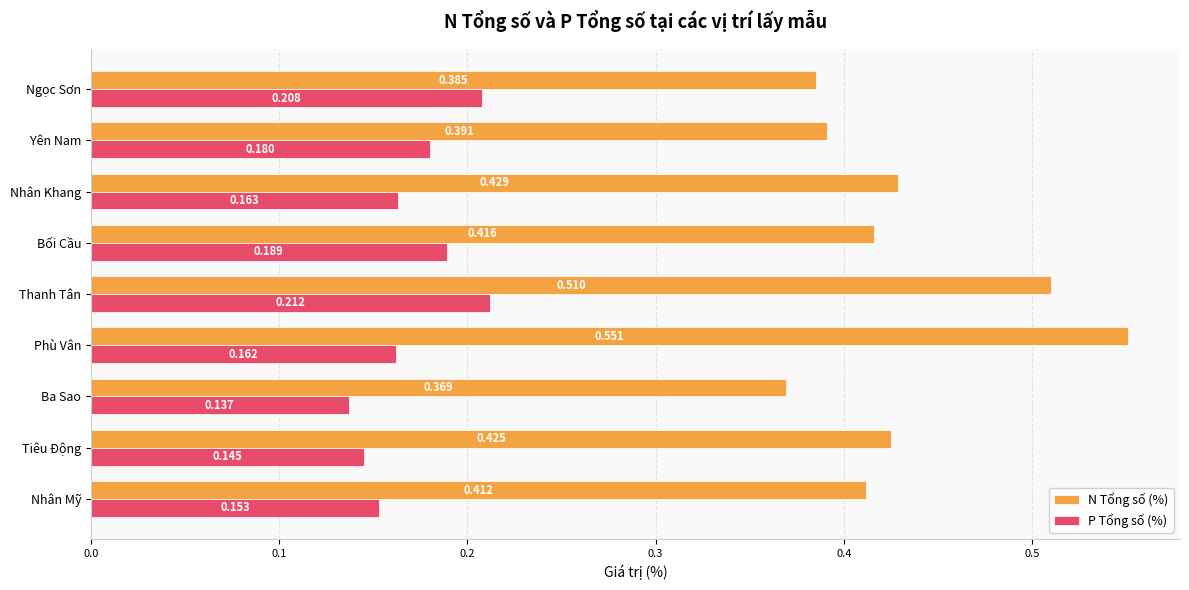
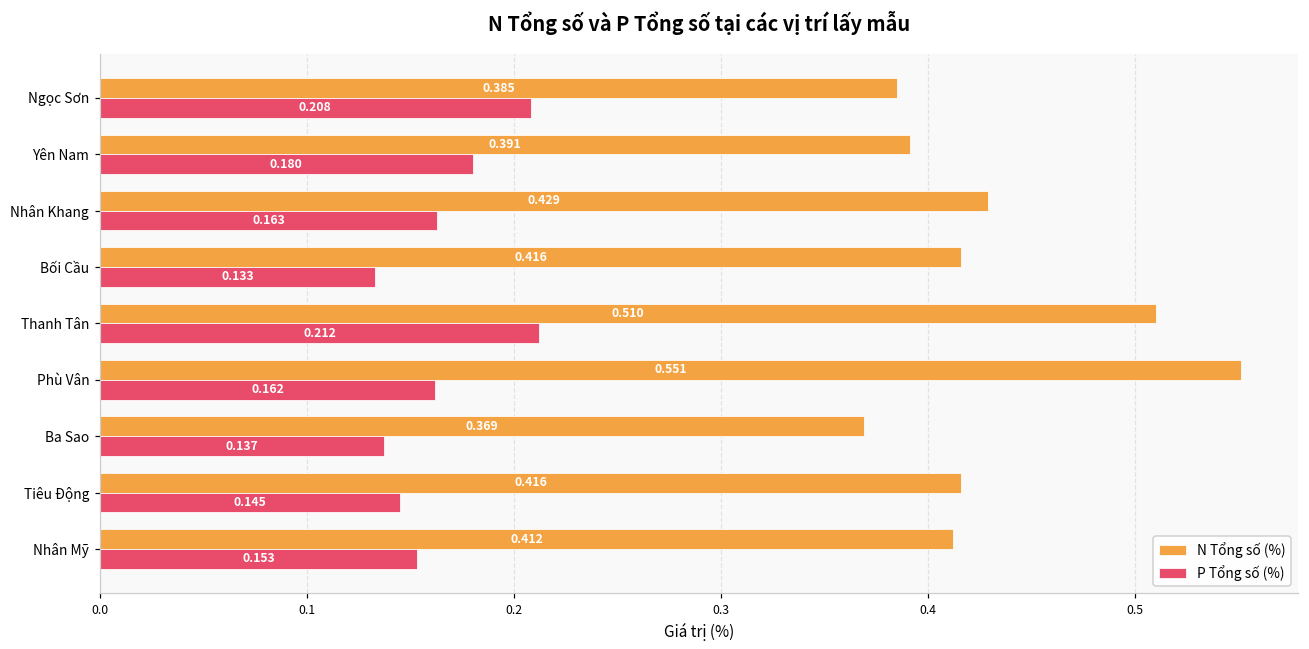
  {
    "N Tổng số (%)": {
      "Ngọc Sơn": 0.385,
      "Yên Nam": 0.391,
      "Nhân Khang": 0.429,
      "Bối Cầu": 0.416,
      "Thanh Tân": 0.510,
      "Phù Vân": 0.551,
      "Ba Sao": 0.369,
-     "Tiêu Động": 0.425,
+     "Tiêu Động": 0.416,
      "Nhân Mỹ": 0.412
    },
    "P Tổng số (%)": {
      "Ngọc Sơn": 0.208,
      "Yên Nam": 0.180,
      "Nhân Khang": 0.163,
-     "Bối Cầu": 0.189,
+     "Bối Cầu": 0.133,
      "Thanh Tân": 0.212,
      "Phù Vân": 0.162,
      "Ba Sao": 0.137,
      "Tiêu Động": 0.145,
      "Nhân Mỹ": 0.153
    }
  }
